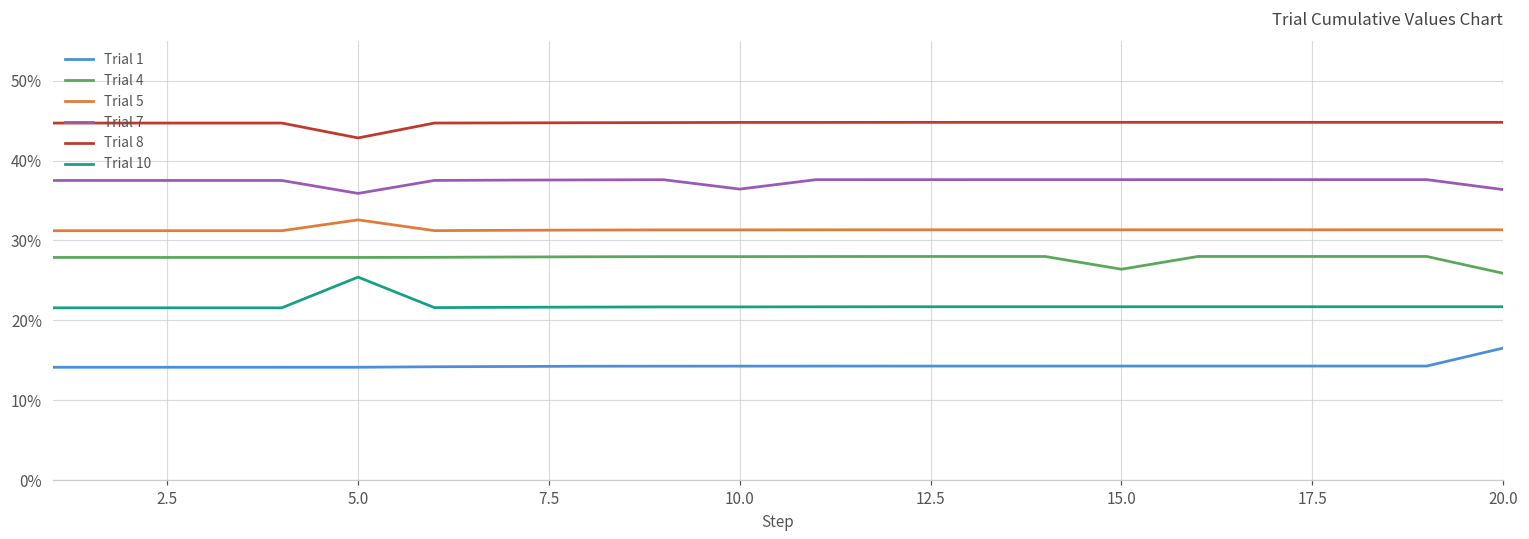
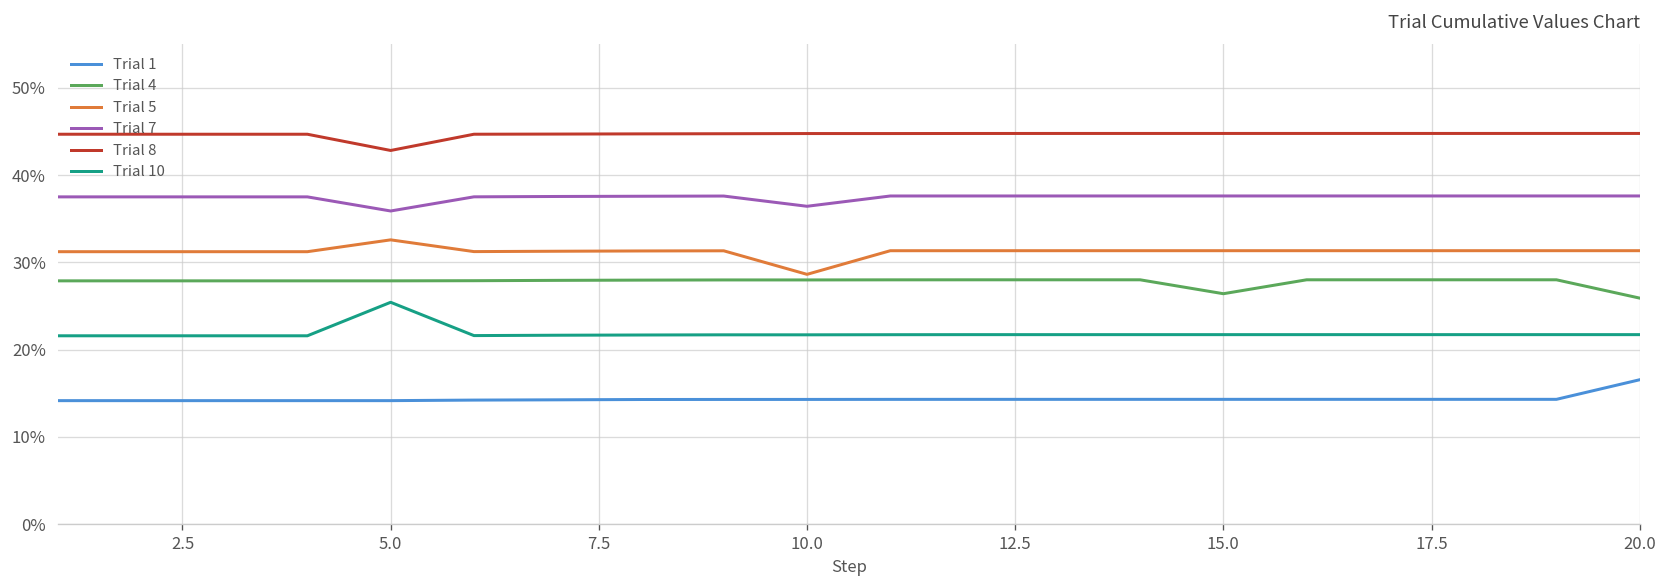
  {
    "Trial 1": {
      "5.0": "14%",
      "10.0": "14%",
      "15.0": "14%",
      "20.0": "17%"
    },
    "Trial 4": {
      "5.0": "28%",
      "10.0": "28%",
      "15.0": "26%",
      "20.0": "26%"
    },
    "Trial 5": {
      "5.0": "33%",
-     "10.0": "31%",
+     "10.0": "29%",
      "15.0": "31%",
      "20.0": "31%"
    },
    "Trial 7": {
      "5.0": "36%",
      "10.0": "36%",
      "15.0": "38%",
-     "20.0": "36%"
+     "20.0": "38%"
    },
    "Trial 8": {
      "5.0": "43%",
      "10.0": "45%",
      "15.0": "45%",
      "20.0": "45%"
    },
    "Trial 10": {
      "5.0": "25%",
      "10.0": "22%",
      "15.0": "22%",
      "20.0": "22%"
    }
  }
